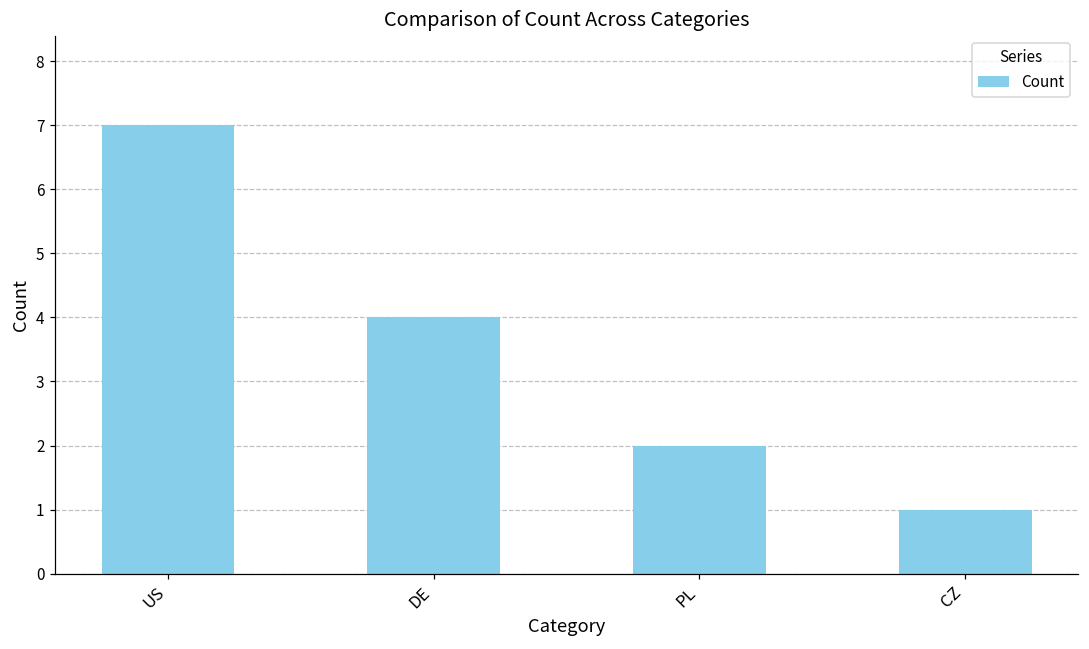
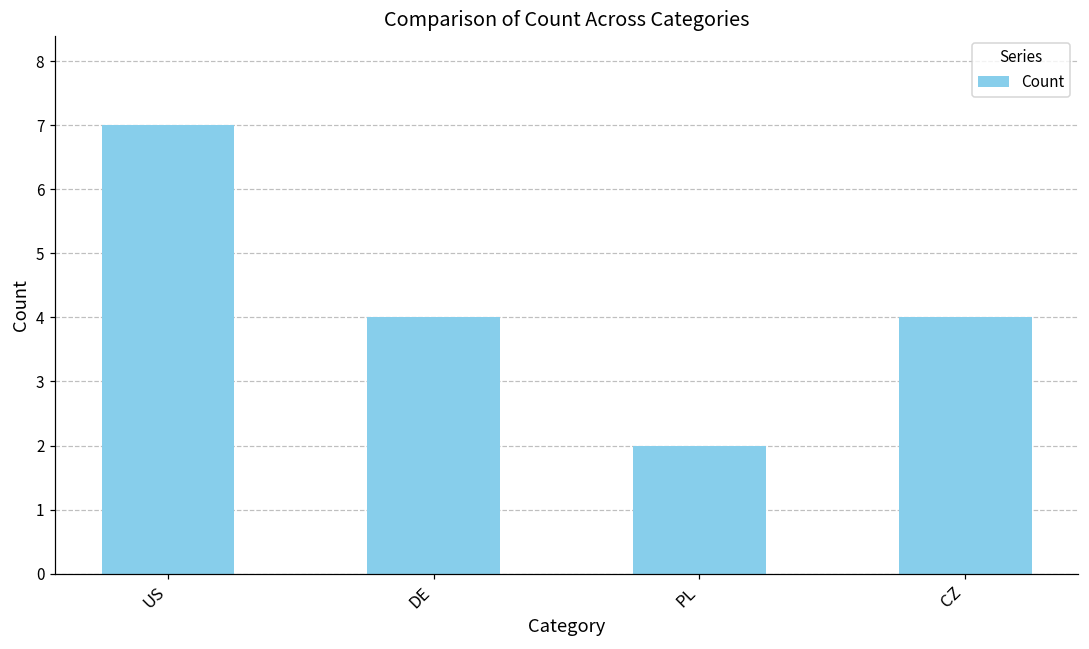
  {
    "US": 7,
    "DE": 4,
    "PL": 2,
-   "CZ": 1
+   "CZ": 4
  }
